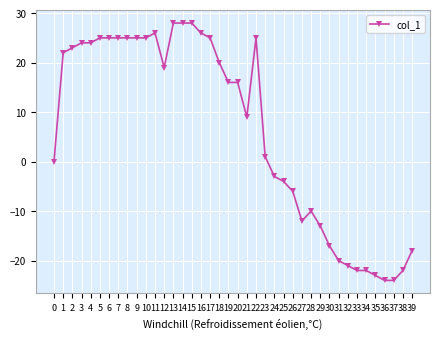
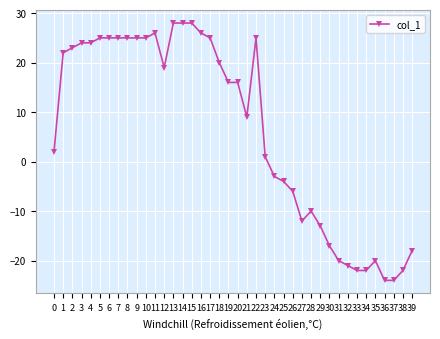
  {
-   "0": 0,
+   "0": 2,
    "1": 22,
    "2": 23,
    "3": 24,
    "4": 24,
    "5": 25,
    "6": 25,
    "7": 25,
    "8": 25,
    "9": 25,
    "10": 25,
    "11": 26,
    "12": 19,
    "13": 28,
    "14": 28,
    "15": 28,
    "16": 26,
    "17": 25,
    "18": 20,
    "19": 16,
    "20": 16,
    "21": 9,
    "22": 25,
    "23": 1,
    "24": -3,
    "25": -4,
    "26": -6,
    "27": -12,
    "28": -10,
    "29": -13,
    "30": -17,
    "31": -20,
    "32": -21,
    "33": -22,
    "34": -22,
-   "35": -23,
+   "35": -20,
    "36": -24,
    "37": -24,
    "38": -22,
    "39": -18
  }
